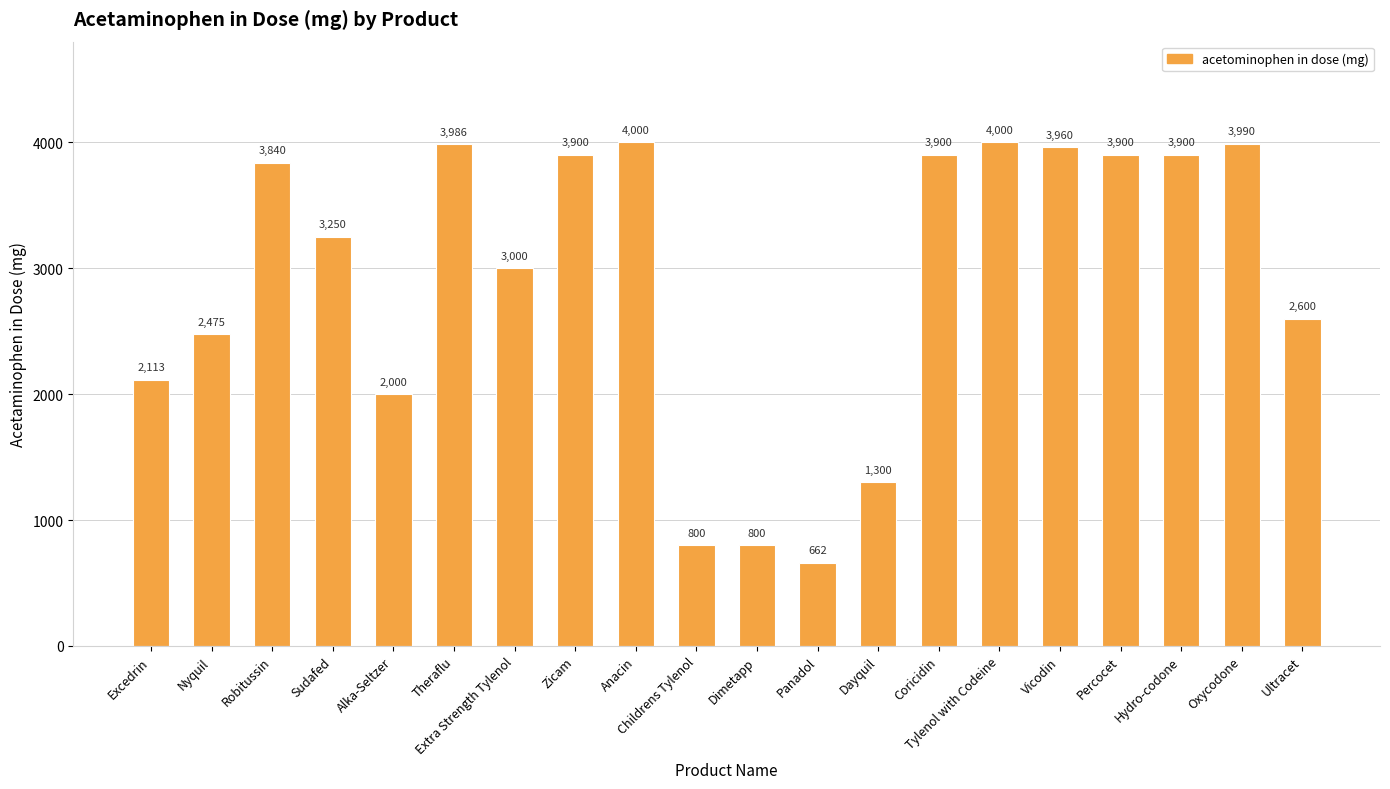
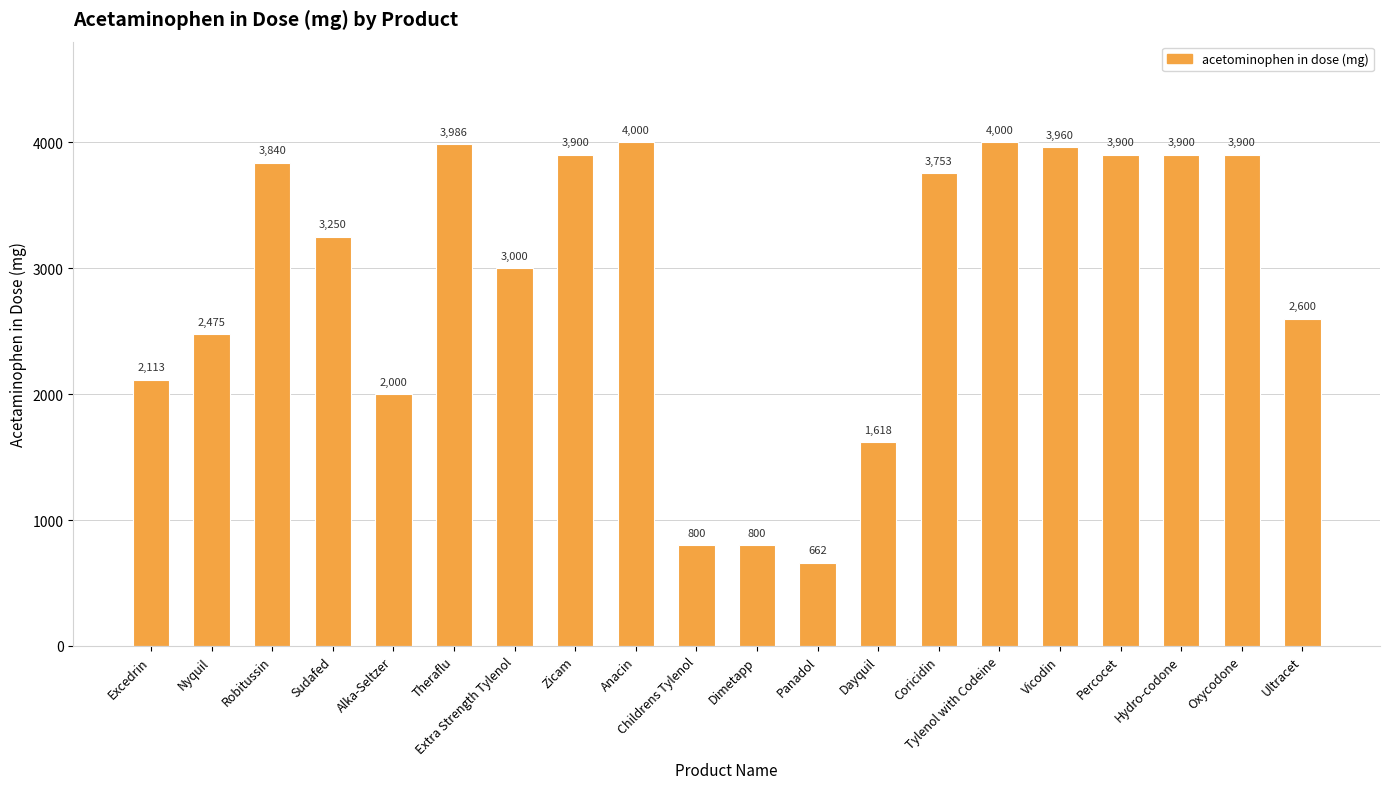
  {
    "Excedrin": "2,113",
    "Nyquil": "2,475",
    "Robitussin": "3,840",
    "Sudafed": "3,250",
    "Alka-Seltzer": "2,000",
    "Theraflu": "3,986",
    "Extra Strength Tylenol": "3,000",
    "Zicam": "3,900",
    "Anacin": "4,000",
    "Childrens Tylenol": "800",
    "Dimetapp": "800",
    "Panadol": "662",
-   "Dayquil": "1,300",
-   "Coricidin": "3,900",
+   "Dayquil": "1,618",
+   "Coricidin": "3,753",
    "Tylenol with Codeine": "4,000",
    "Vicodin": "3,960",
    "Percocet": "3,900",
    "Hydro-codone": "3,900",
-   "Oxycodone": "3,990",
+   "Oxycodone": "3,900",
    "Ultracet": "2,600"
  }
